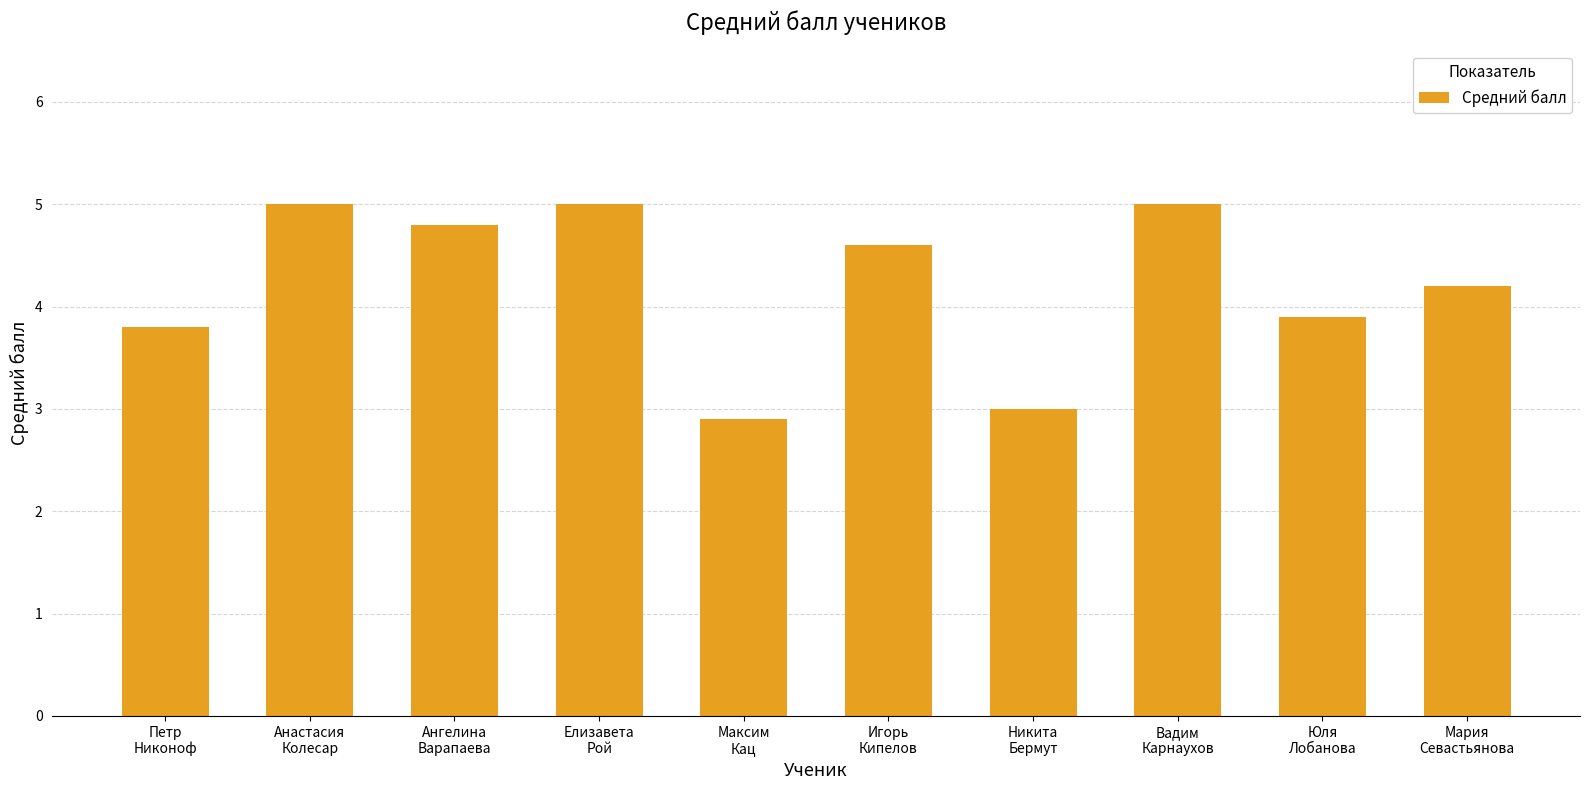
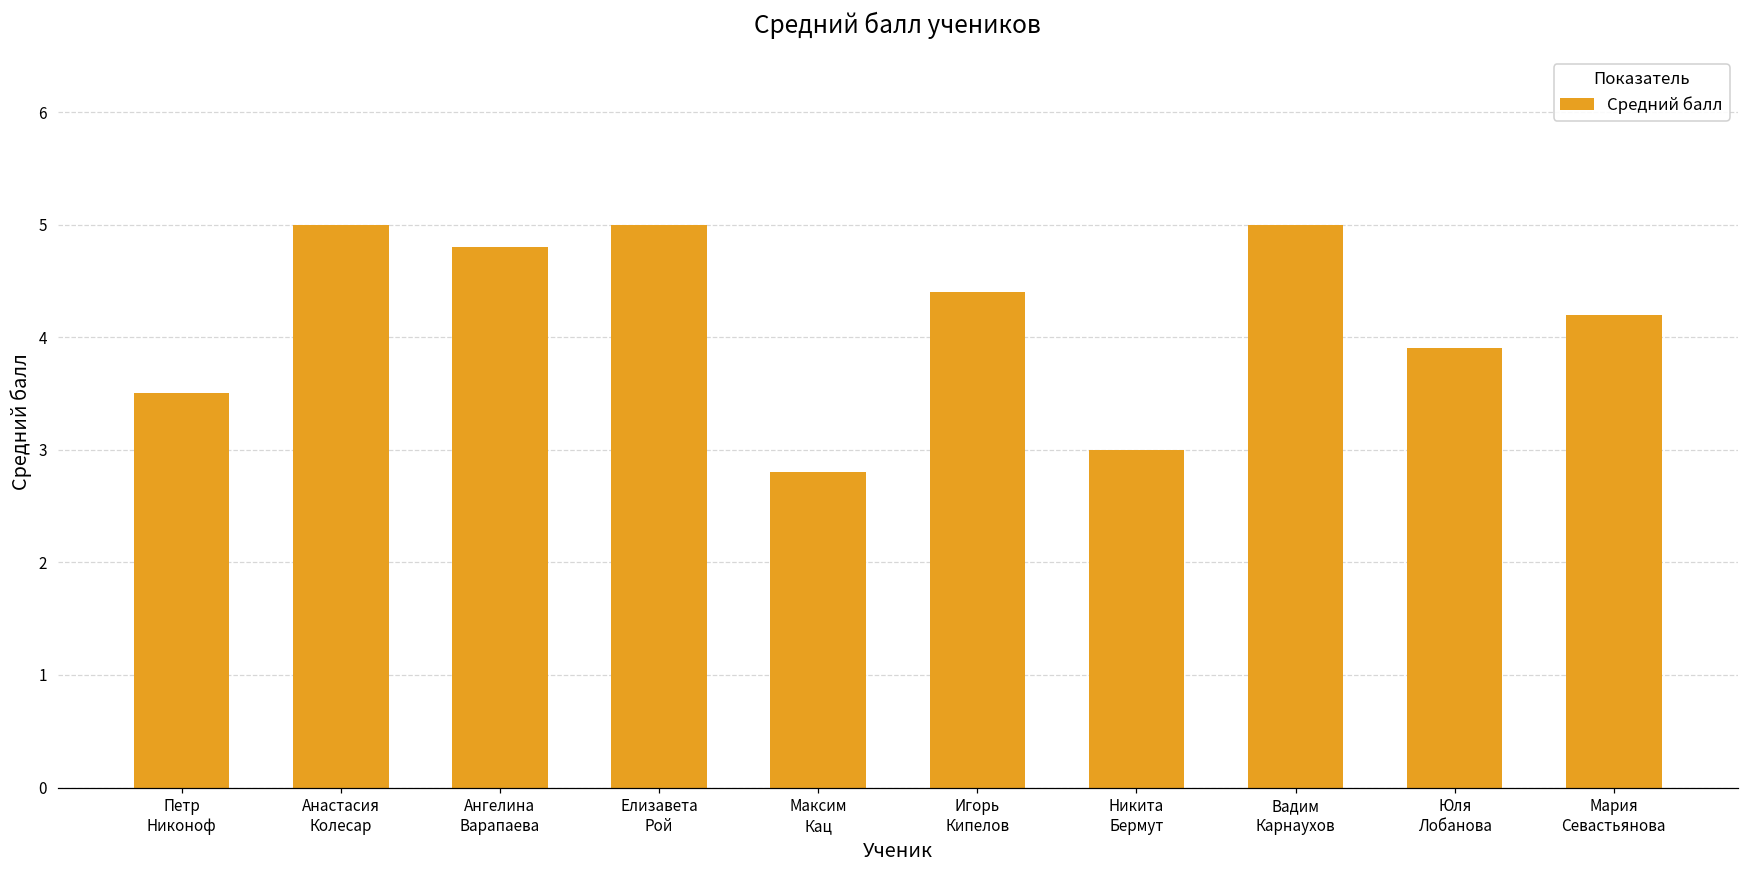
  {
-   "Петр Никоноф": 3.8,
+   "Петр Никоноф": 3.5,
    "Анастасия Колесар": 5.0,
    "Ангелина Варапаева": 4.8,
    "Елизавета Рой": 5.0,
-   "Максим Кац": 2.9,
-   "Игорь Кипелов": 4.6,
+   "Максим Кац": 2.8,
+   "Игорь Кипелов": 4.4,
    "Никита Бермут": 3.0,
    "Вадим Карнаухов": 5.0,
    "Юля Лобанова": 3.9,
    "Мария Севастьянова": 4.2
  }
